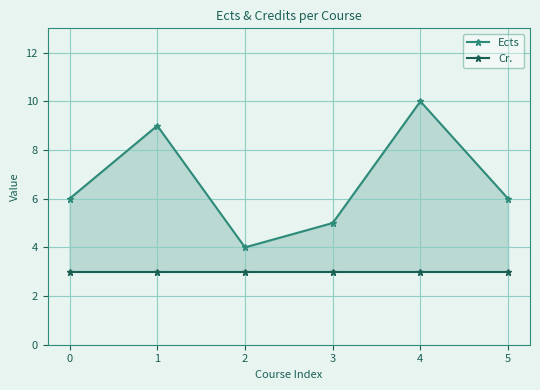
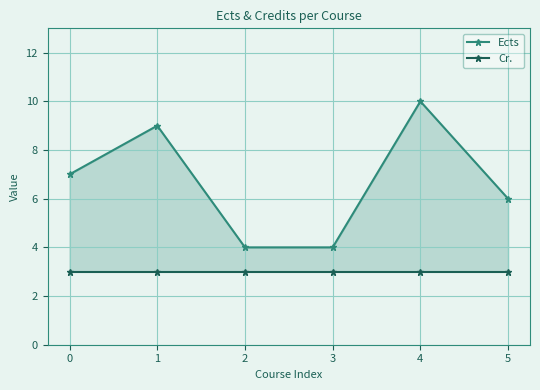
  {
    "Ects": {
-     "0": 6,
+     "0": 7,
      "1": 9,
      "2": 4,
-     "3": 5,
+     "3": 4,
      "4": 10,
      "5": 6
    },
    "Cr.": {
      "0": 3,
      "1": 3,
      "2": 3,
      "3": 3,
      "4": 3,
      "5": 3
    }
  }
